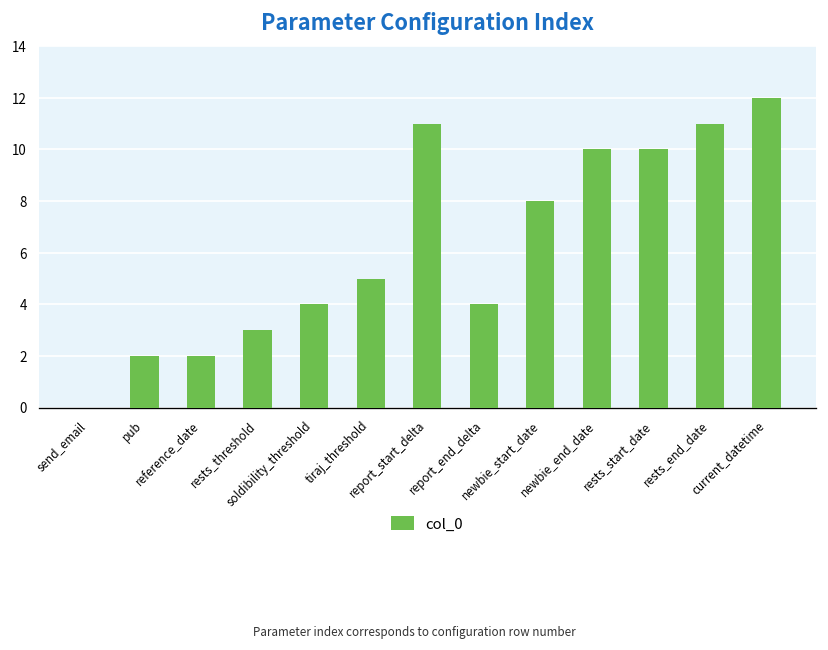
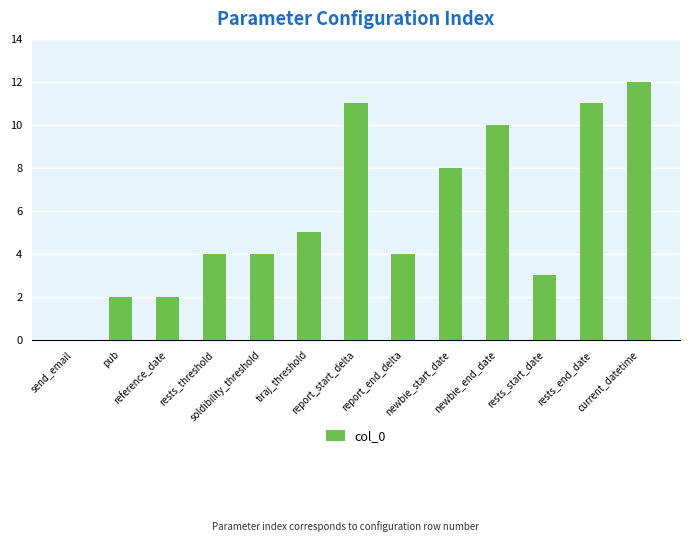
  {
    "send_email": 0,
    "pub": 2,
    "reference_date": 2,
-   "rests_threshold": 3,
+   "rests_threshold": 4,
    "soldibility_threshold": 4,
    "tiraj_threshold": 5,
    "report_start_delta": 11,
    "report_end_delta": 4,
    "newbie_start_date": 8,
    "newbie_end_date": 10,
-   "rests_start_date": 10,
+   "rests_start_date": 3,
    "rests_end_date": 11,
    "current_datetime": 12
  }
